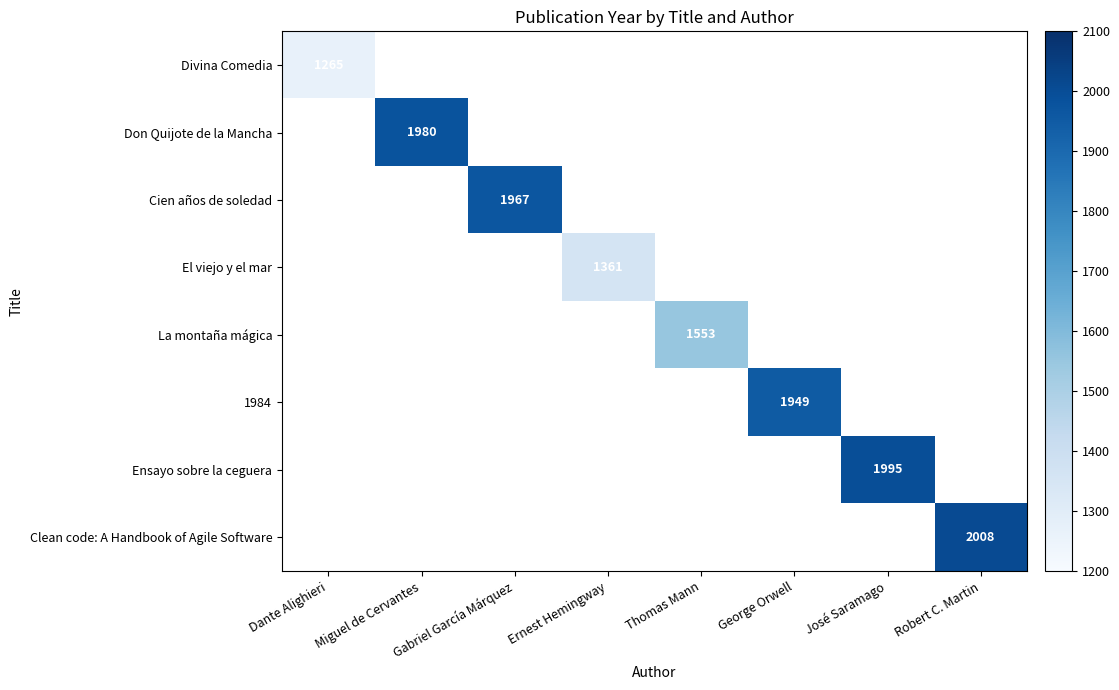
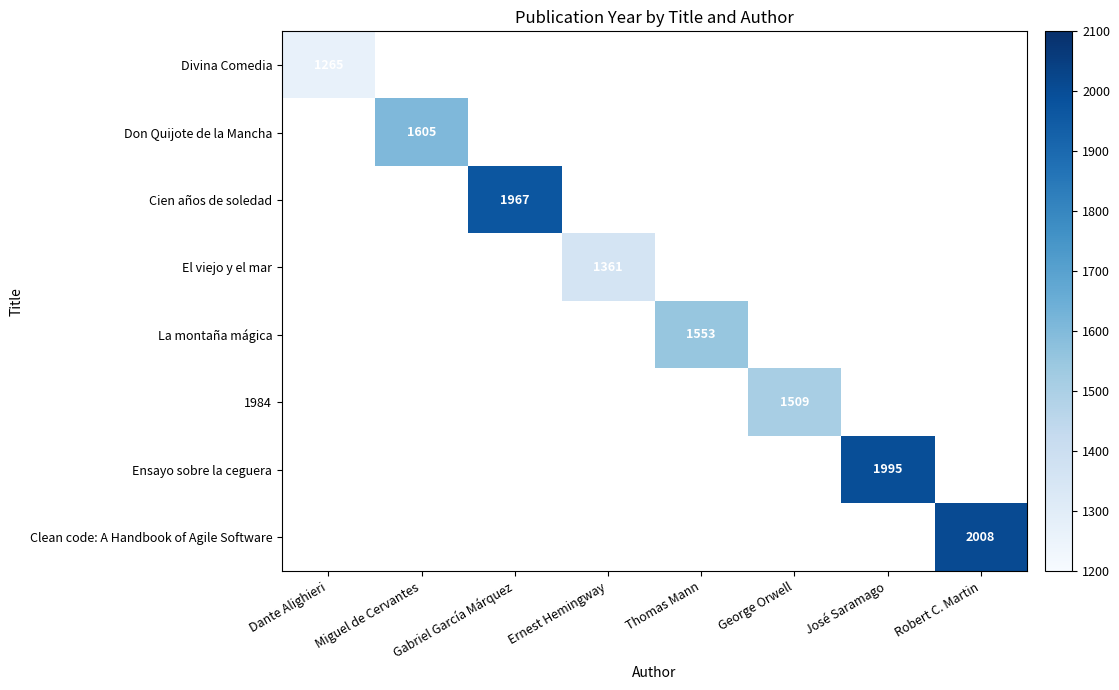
  {
    "Don Quijote de la Mancha": {
-     "Miguel de Cervantes": 1980
+     "Miguel de Cervantes": 1605
    },
    "Cien años de soledad": {
      "Gabriel García Márquez": 1967
    },
    "La montaña mágica": {
      "Thomas Mann": 1553
    },
    "1984": {
-     "George Orwell": 1949
+     "George Orwell": 1509
    },
    "Ensayo sobre la ceguera": {
      "José Saramago": 1995
    },
    "Clean code: A Handbook of Agile Software": {
      "Robert C. Martin": 2008
    }
  }
